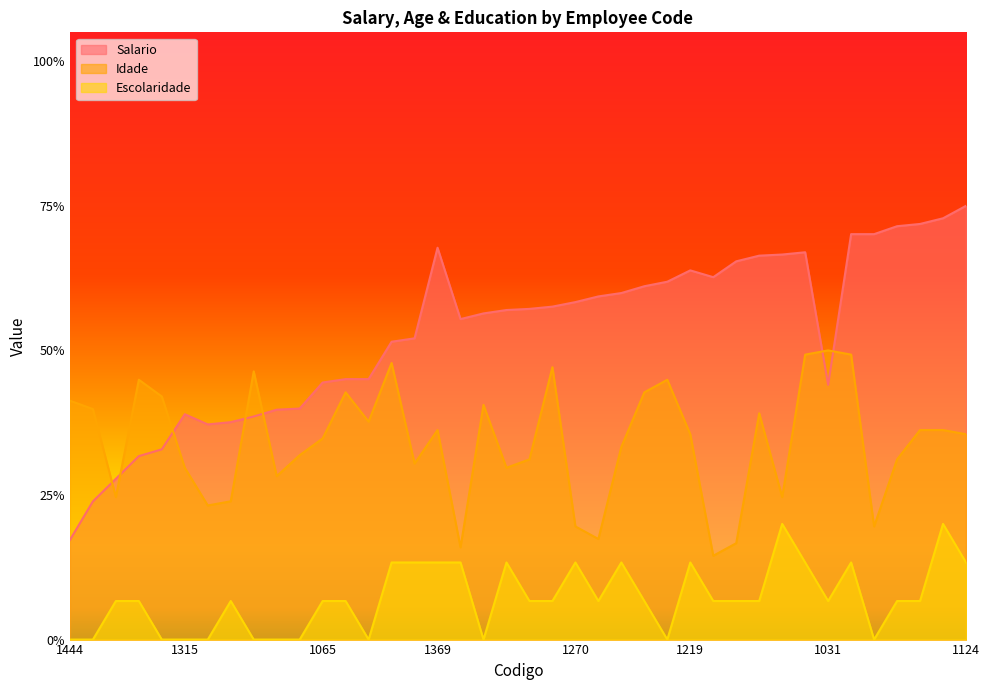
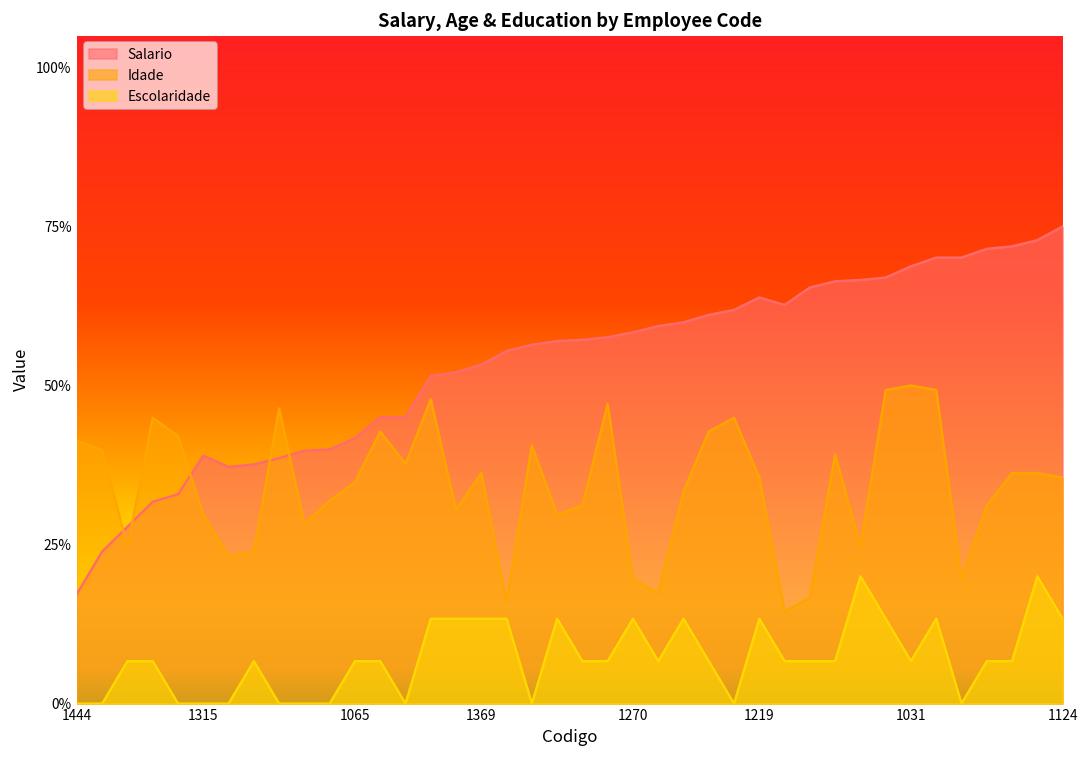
  {
    "Salario": {
      "1444": "17%",
      "1315": "39%",
-     "1065": "44%",
-     "1369": "68%",
+     "1065": "42%",
+     "1369": "53%",
      "1270": "58%",
      "1219": "64%",
-     "1031": "44%",
+     "1031": "69%",
      "1124": "75%"
    }
  }
